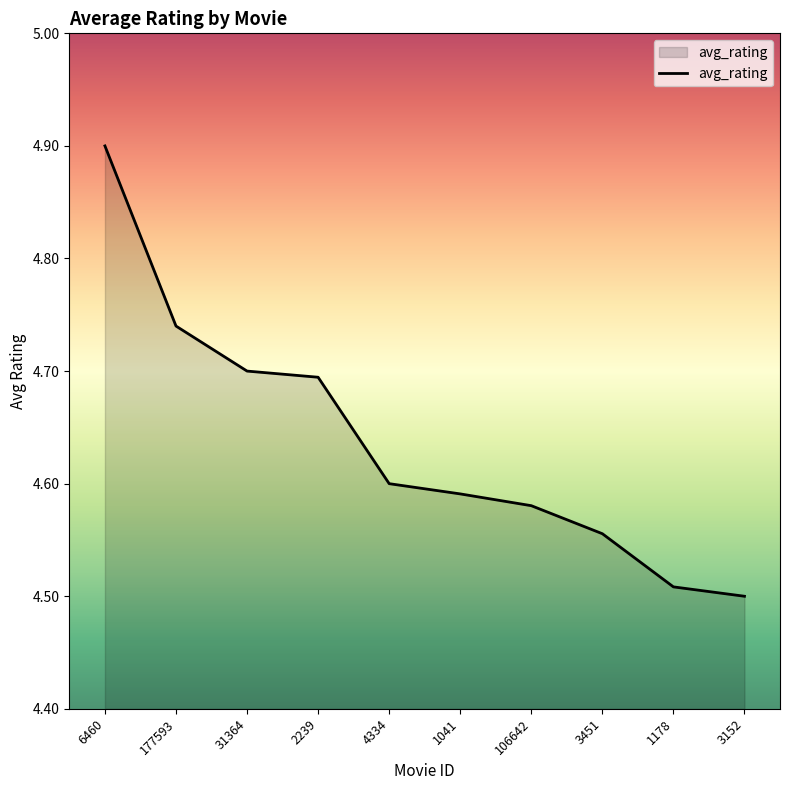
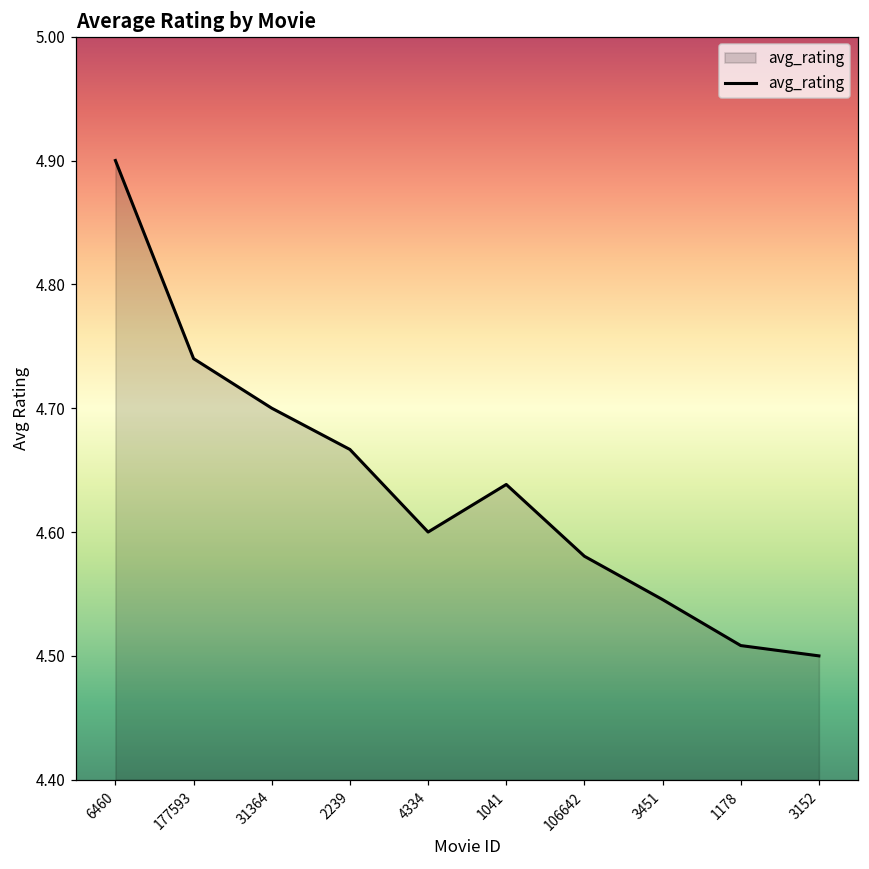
  {
    "6460": 4.900,
    "177593": 4.740,
    "31364": 4.700,
-   "2239": 4.695,
+   "2239": 4.667,
    "4334": 4.600,
-   "1041": 4.591,
+   "1041": 4.638,
    "106642": 4.580,
-   "3451": 4.556,
+   "3451": 4.545,
    "1178": 4.508,
    "3152": 4.500
  }
